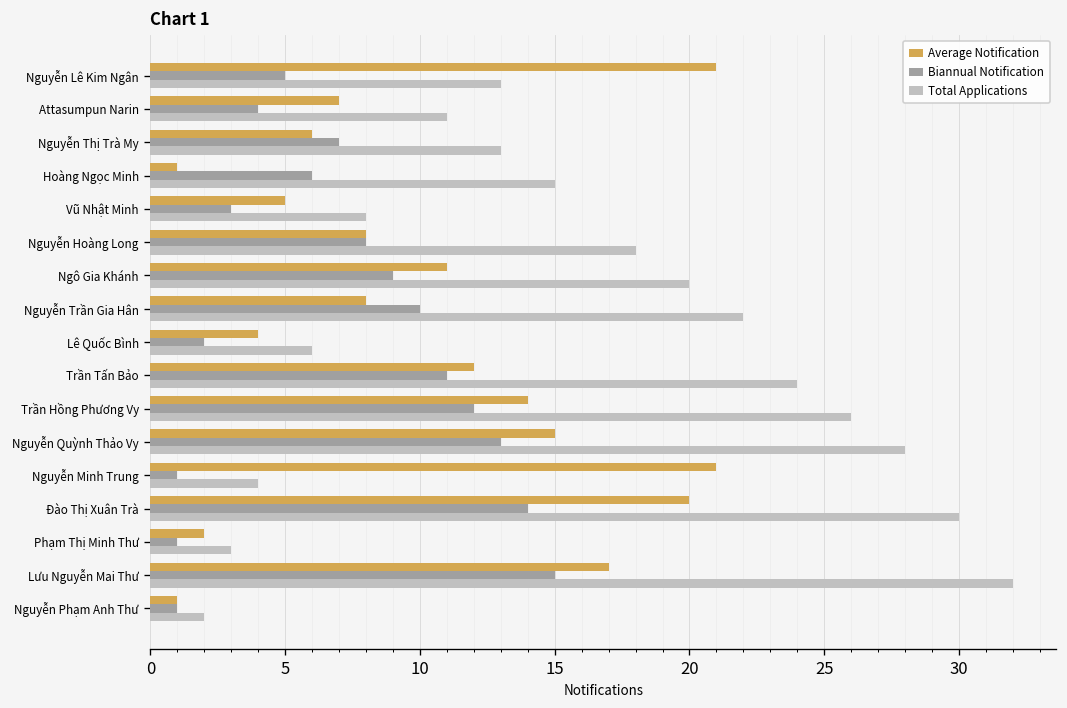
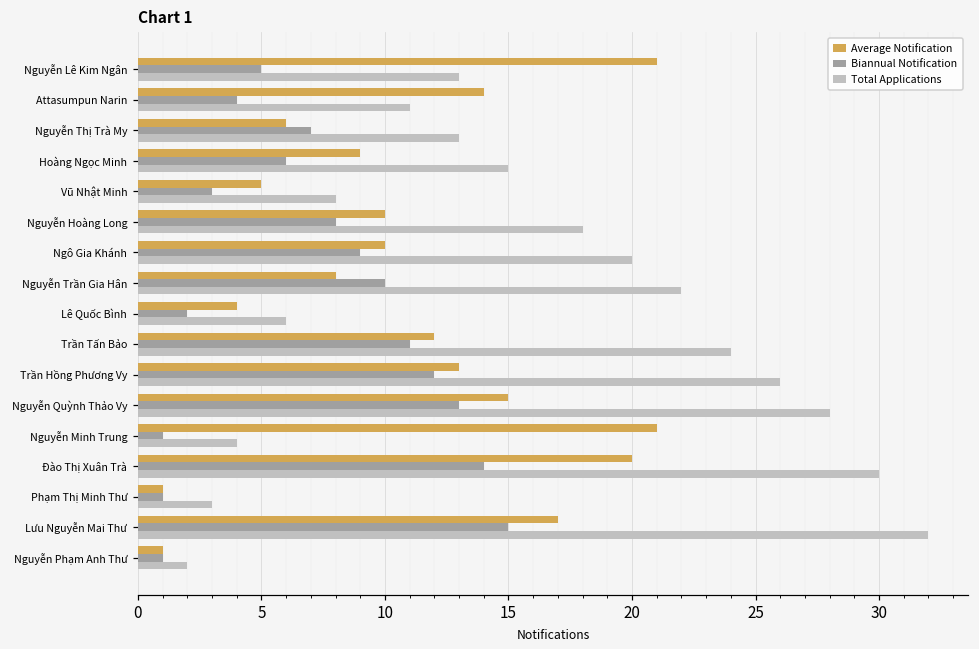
  {
    "Average Notification": {
      "Nguyễn Lê Kim Ngân": 21,
-     "Attasumpun Narin": 7,
+     "Attasumpun Narin": 14,
      "Nguyễn Thị Trà My": 6,
-     "Hoàng Ngọc Minh": 1,
+     "Hoàng Ngọc Minh": 9,
      "Vũ Nhật Minh": 5,
-     "Nguyễn Hoàng Long": 8,
-     "Ngô Gia Khánh": 11,
+     "Nguyễn Hoàng Long": 10,
+     "Ngô Gia Khánh": 10,
      "Nguyễn Trần Gia Hân": 8,
      "Lê Quốc Bình": 4,
      "Trần Tấn Bảo": 12,
-     "Trần Hồng Phương Vy": 14,
+     "Trần Hồng Phương Vy": 13,
      "Nguyễn Quỳnh Thảo Vy": 15,
      "Nguyễn Minh Trung": 21,
      "Đào Thị Xuân Trà": 20,
-     "Phạm Thị Minh Thư": 2,
+     "Phạm Thị Minh Thư": 1,
      "Lưu Nguyễn Mai Thư": 17,
      "Nguyễn Phạm Anh Thư": 1
    }
  }
